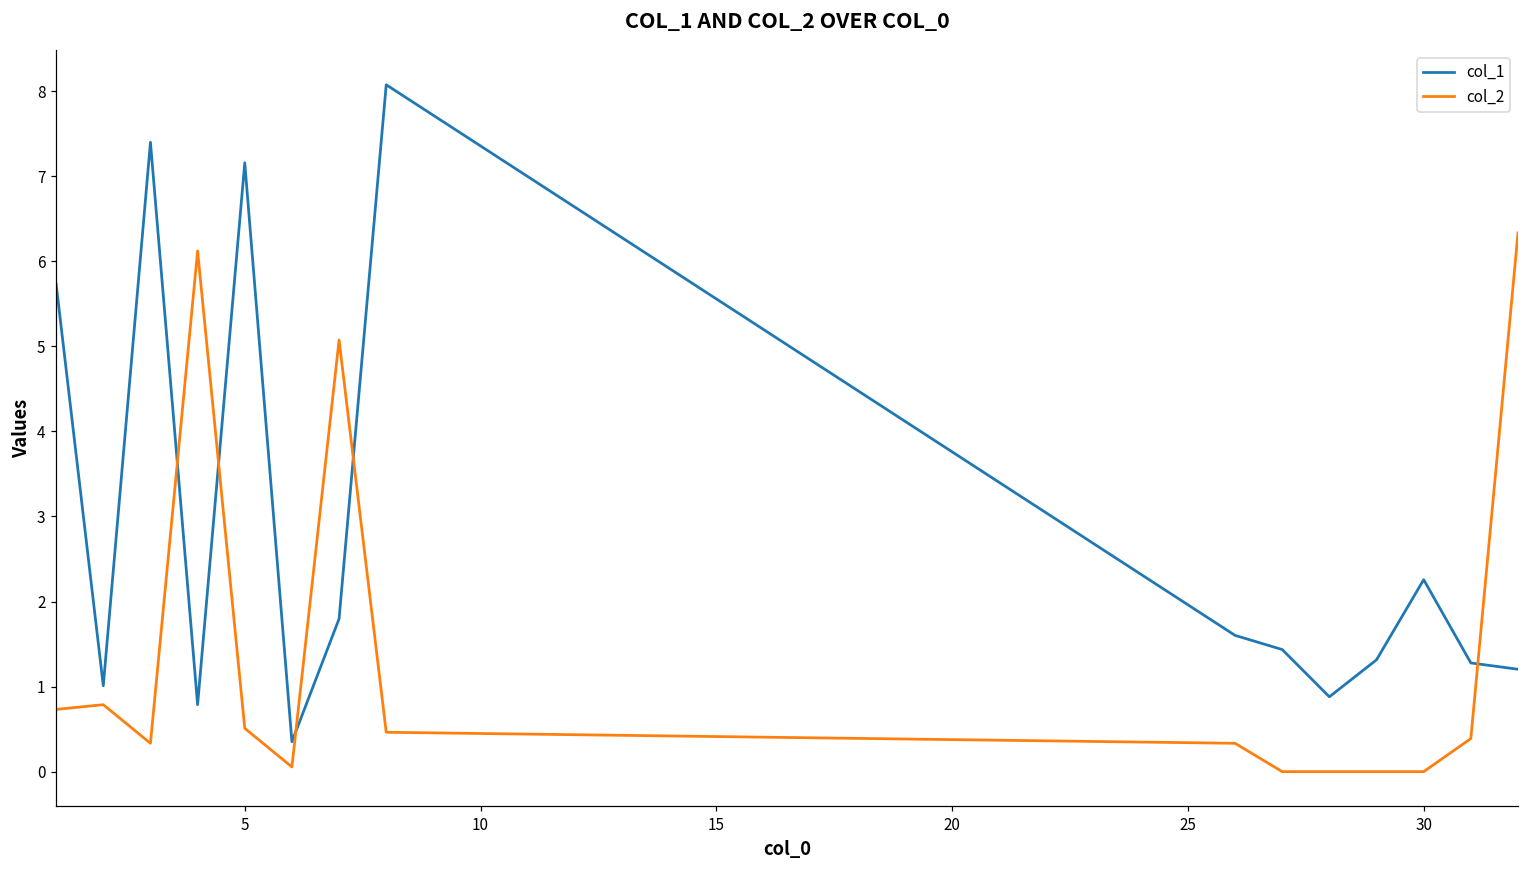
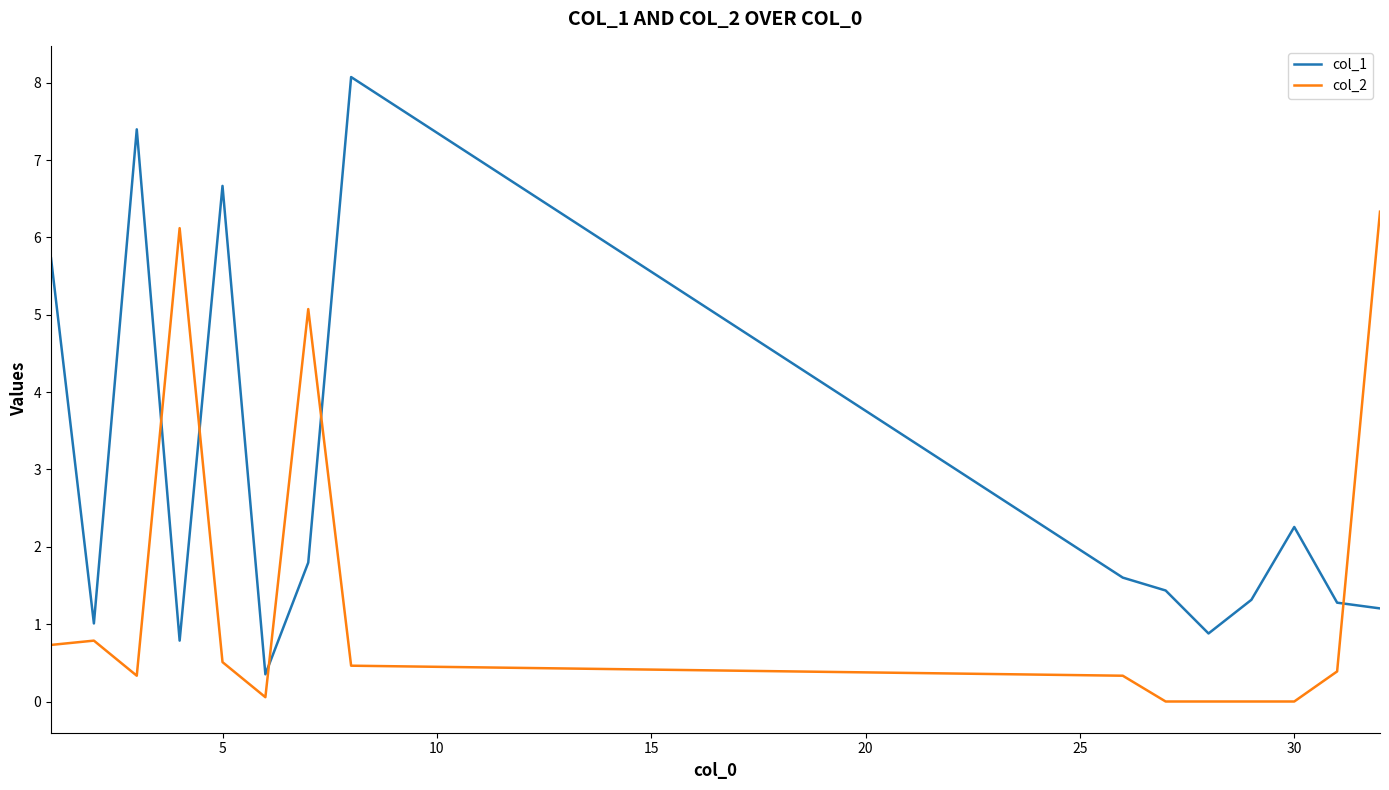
  {
    "col_1": {
-     "5": 7.2,
+     "5": 6.7,
      "30": 2.3
    },
    "col_2": {
      "5": 0.5,
      "30": 0.0
    }
  }
